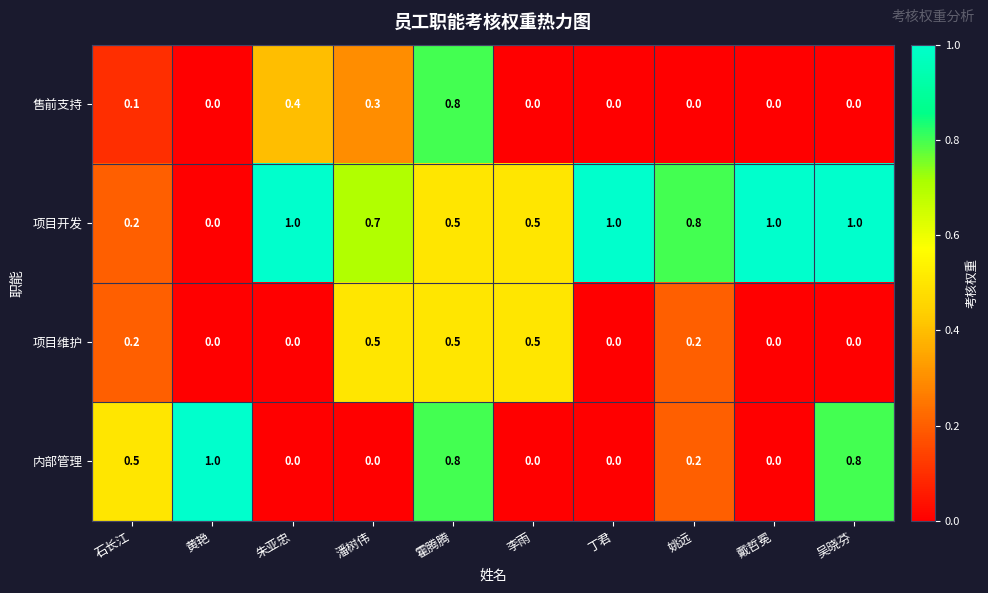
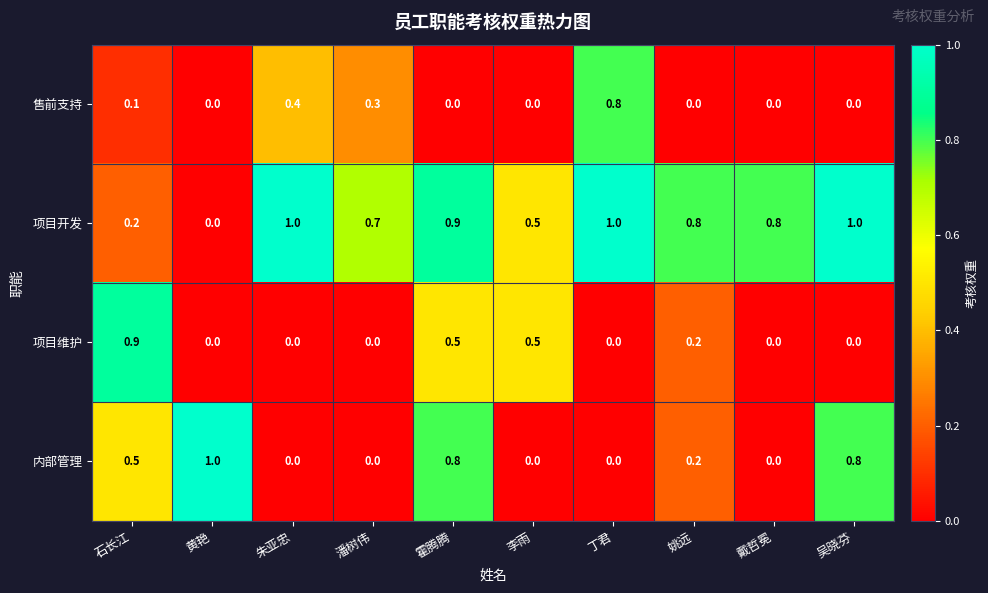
  {
    "售前支持": {
      "石长江": 0.1,
      "黄艳": 0.0,
      "朱亚忠": 0.4,
      "潘树伟": 0.3,
-     "霍腾腾": 0.8,
+     "霍腾腾": 0.0,
      "李雨": 0.0,
-     "丁君": 0.0,
+     "丁君": 0.8,
      "姚远": 0.0,
      "戴哲冕": 0.0,
      "吴晓芬": 0.0
    },
    "项目开发": {
      "石长江": 0.2,
      "黄艳": 0.0,
      "朱亚忠": 1.0,
      "潘树伟": 0.7,
-     "霍腾腾": 0.5,
+     "霍腾腾": 0.9,
      "李雨": 0.5,
      "丁君": 1.0,
      "姚远": 0.8,
-     "戴哲冕": 1.0,
+     "戴哲冕": 0.8,
      "吴晓芬": 1.0
    },
    "项目维护": {
-     "石长江": 0.2,
+     "石长江": 0.9,
      "黄艳": 0.0,
      "朱亚忠": 0.0,
-     "潘树伟": 0.5,
+     "潘树伟": 0.0,
      "霍腾腾": 0.5,
      "李雨": 0.5,
      "丁君": 0.0,
      "姚远": 0.2,
      "戴哲冕": 0.0,
      "吴晓芬": 0.0
    },
    "内部管理": {
      "石长江": 0.5,
      "黄艳": 1.0,
      "朱亚忠": 0.0,
      "潘树伟": 0.0,
      "霍腾腾": 0.8,
      "李雨": 0.0,
      "丁君": 0.0,
      "姚远": 0.2,
      "戴哲冕": 0.0,
      "吴晓芬": 0.8
    }
  }
